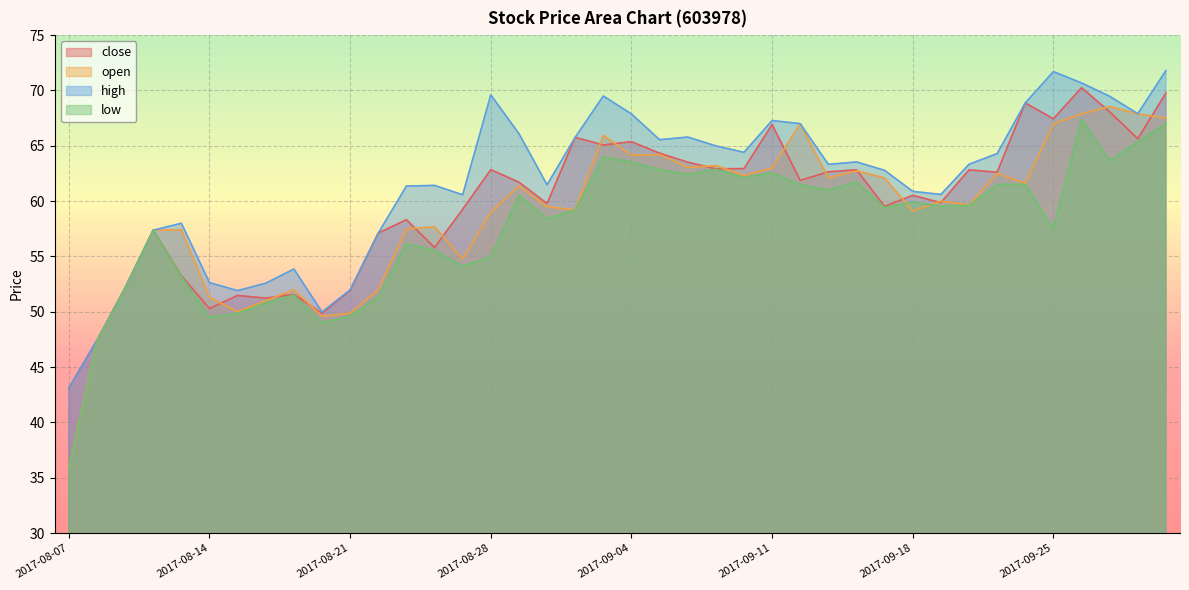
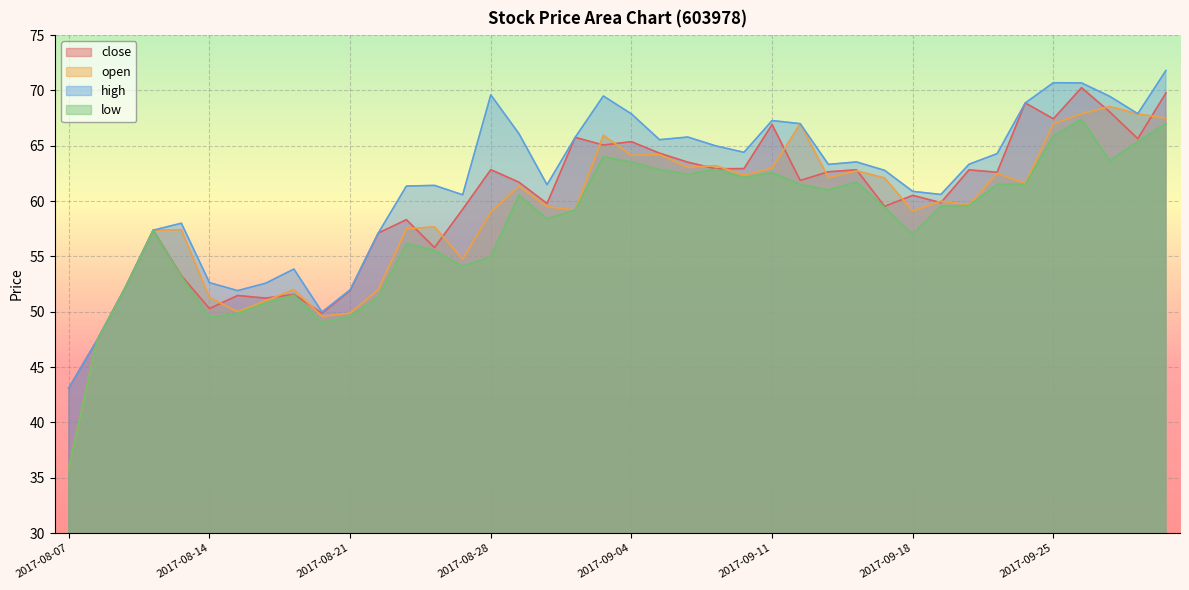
  {
    "high": {
      "2017-08-14": 52.6,
      "2017-08-28": 69.6,
      "2017-09-04": 67.9,
      "2017-09-11": 67.3,
      "2017-09-18": 60.9,
-     "2017-09-25": 71.7
+     "2017-09-25": 70.7
    },
    "low": {
      "2017-08-14": 49.5,
      "2017-08-21": 49.6,
      "2017-08-28": 55.0,
      "2017-09-04": 63.5,
      "2017-09-11": 62.6,
-     "2017-09-18": 59.9,
-     "2017-09-25": 57.5
+     "2017-09-18": 57.0,
+     "2017-09-25": 65.9
    }
  }
